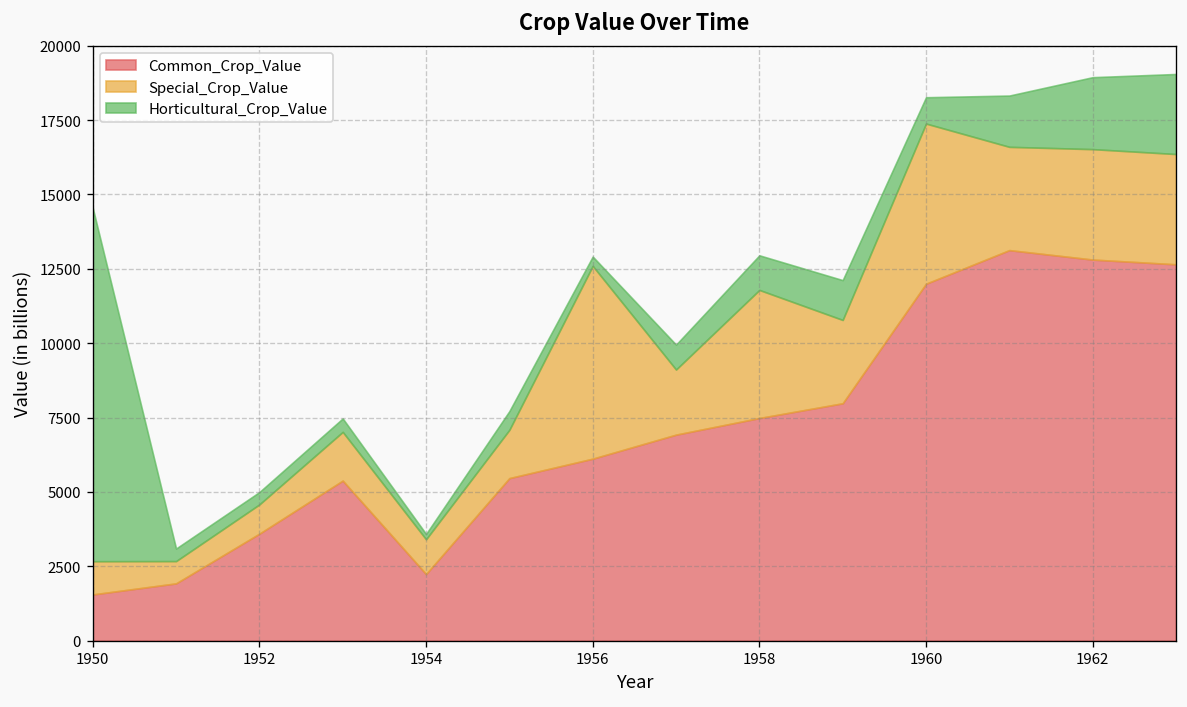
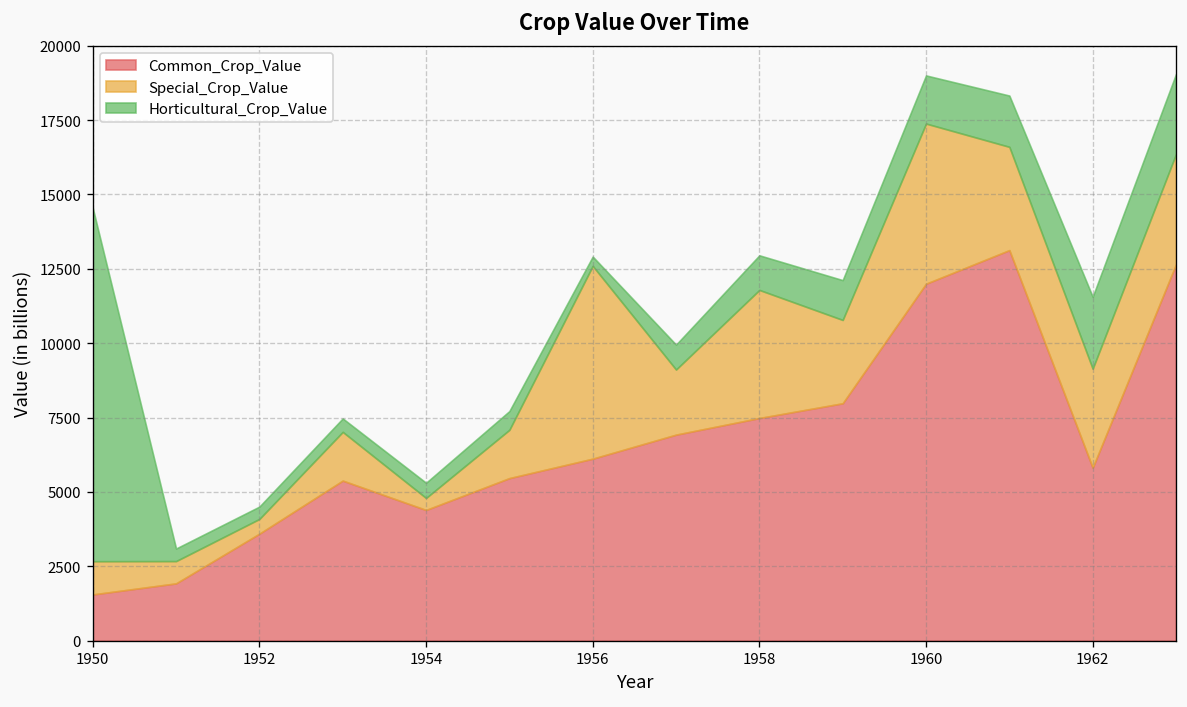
  {
    "Common_Crop_Value": {
      "1950": 1600,
      "1952": 3600,
-     "1954": 2200,
+     "1954": 4400,
      "1956": 6100,
      "1958": 7500,
      "1960": 12000,
-     "1962": 12800
+     "1962": 5800
    },
    "Special_Crop_Value": {
      "1950": 1100,
-     "1952": 1000,
-     "1954": 1200,
+     "1952": 500,
+     "1954": 400,
      "1956": 6500,
      "1958": 4300,
      "1960": 5400,
-     "1962": 3700
+     "1962": 3300
    },
    "Horticultural_Crop_Value": {
      "1950": 11900,
      "1952": 400,
-     "1954": 200,
+     "1954": 500,
      "1956": 300,
      "1958": 1200,
-     "1960": 900,
+     "1960": 1600,
      "1962": 2400
    }
  }
